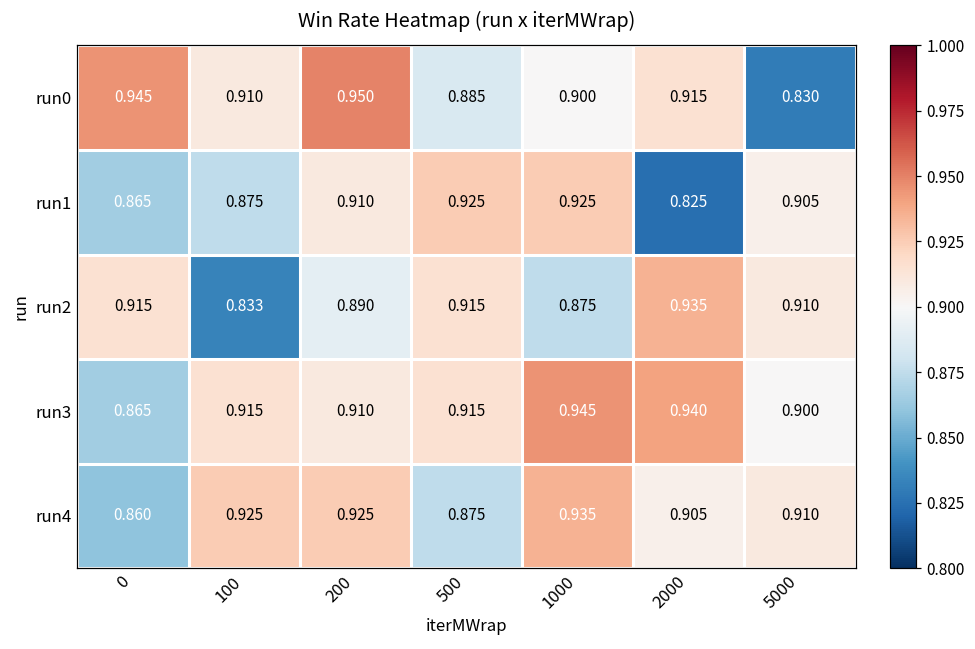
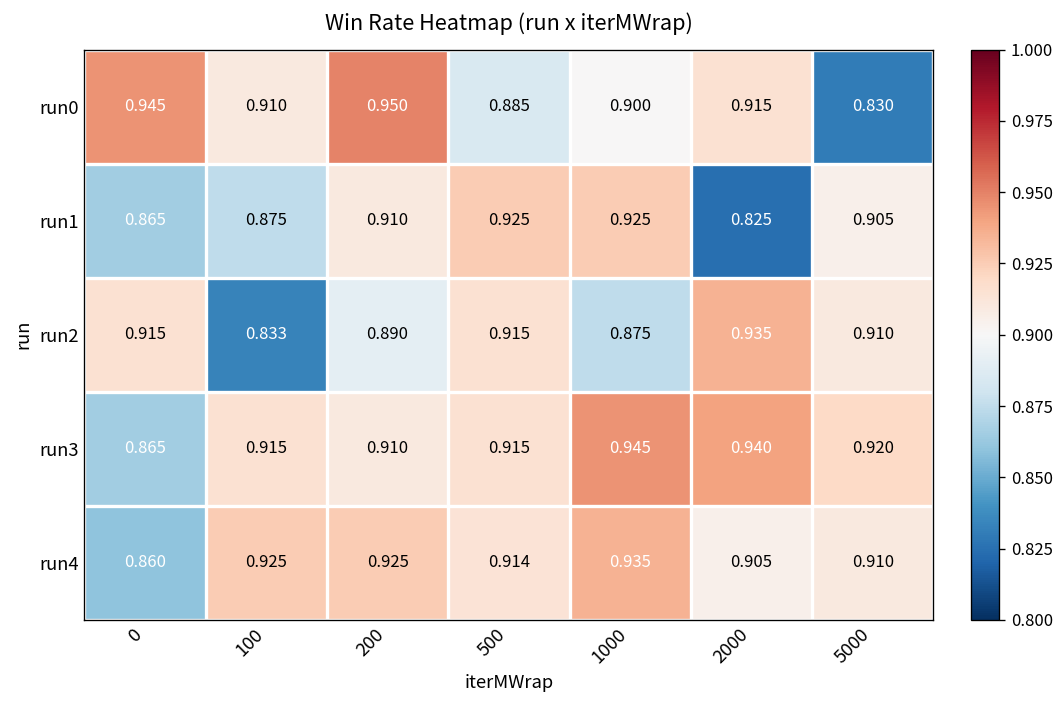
  {
    "run0": {
      "0": 0.945,
      "100": 0.910,
      "200": 0.950,
      "500": 0.885,
      "1000": 0.900,
      "2000": 0.915,
      "5000": 0.830
    },
    "run1": {
      "0": 0.865,
      "100": 0.875,
      "200": 0.910,
      "500": 0.925,
      "1000": 0.925,
      "2000": 0.825,
      "5000": 0.905
    },
    "run2": {
      "0": 0.915,
      "100": 0.833,
      "200": 0.890,
      "500": 0.915,
      "1000": 0.875,
      "2000": 0.935,
      "5000": 0.910
    },
    "run3": {
      "0": 0.865,
      "100": 0.915,
      "200": 0.910,
      "500": 0.915,
      "1000": 0.945,
      "2000": 0.940,
-     "5000": 0.900
+     "5000": 0.920
    },
    "run4": {
      "0": 0.860,
      "100": 0.925,
      "200": 0.925,
-     "500": 0.875,
+     "500": 0.914,
      "1000": 0.935,
      "2000": 0.905,
      "5000": 0.910
    }
  }
